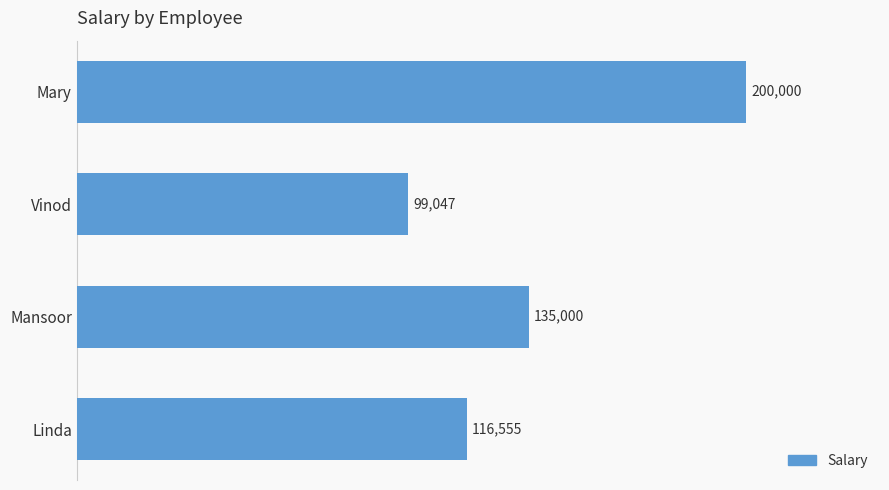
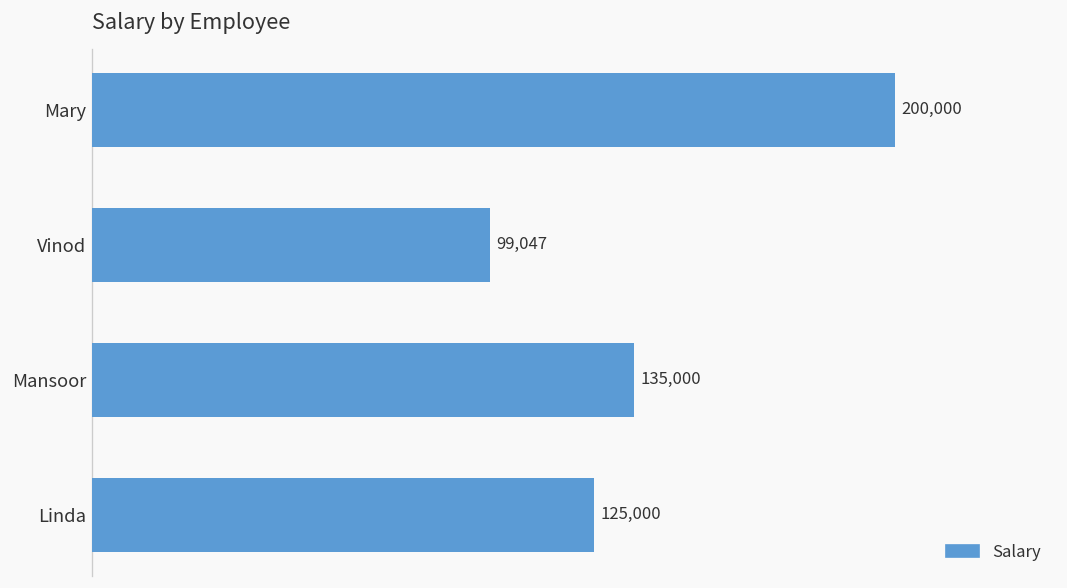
  {
    "Mary": "200,000",
    "Vinod": "99,047",
    "Mansoor": "135,000",
-   "Linda": "116,555"
+   "Linda": "125,000"
  }
